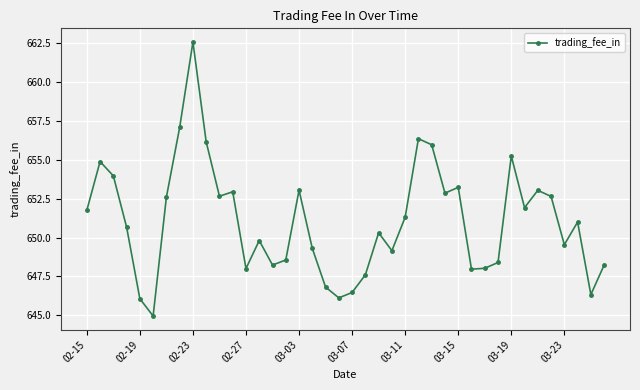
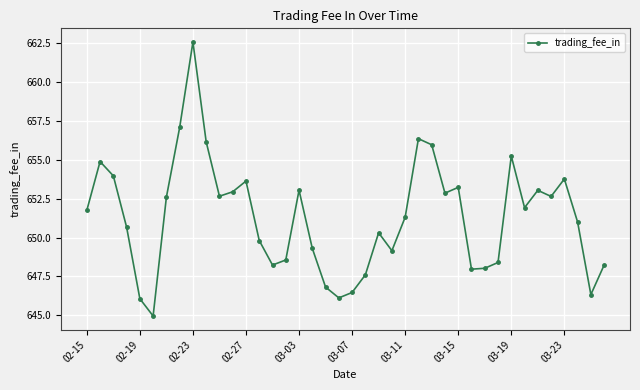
  {
    "02-15": 651.8,
    "02-19": 646.1,
    "02-23": 662.6,
-   "02-27": 648.0,
+   "02-27": 653.6,
    "03-03": 653.1,
    "03-07": 646.5,
    "03-11": 651.3,
    "03-15": 653.2,
    "03-19": 655.3,
-   "03-23": 649.5
+   "03-23": 653.8
  }
